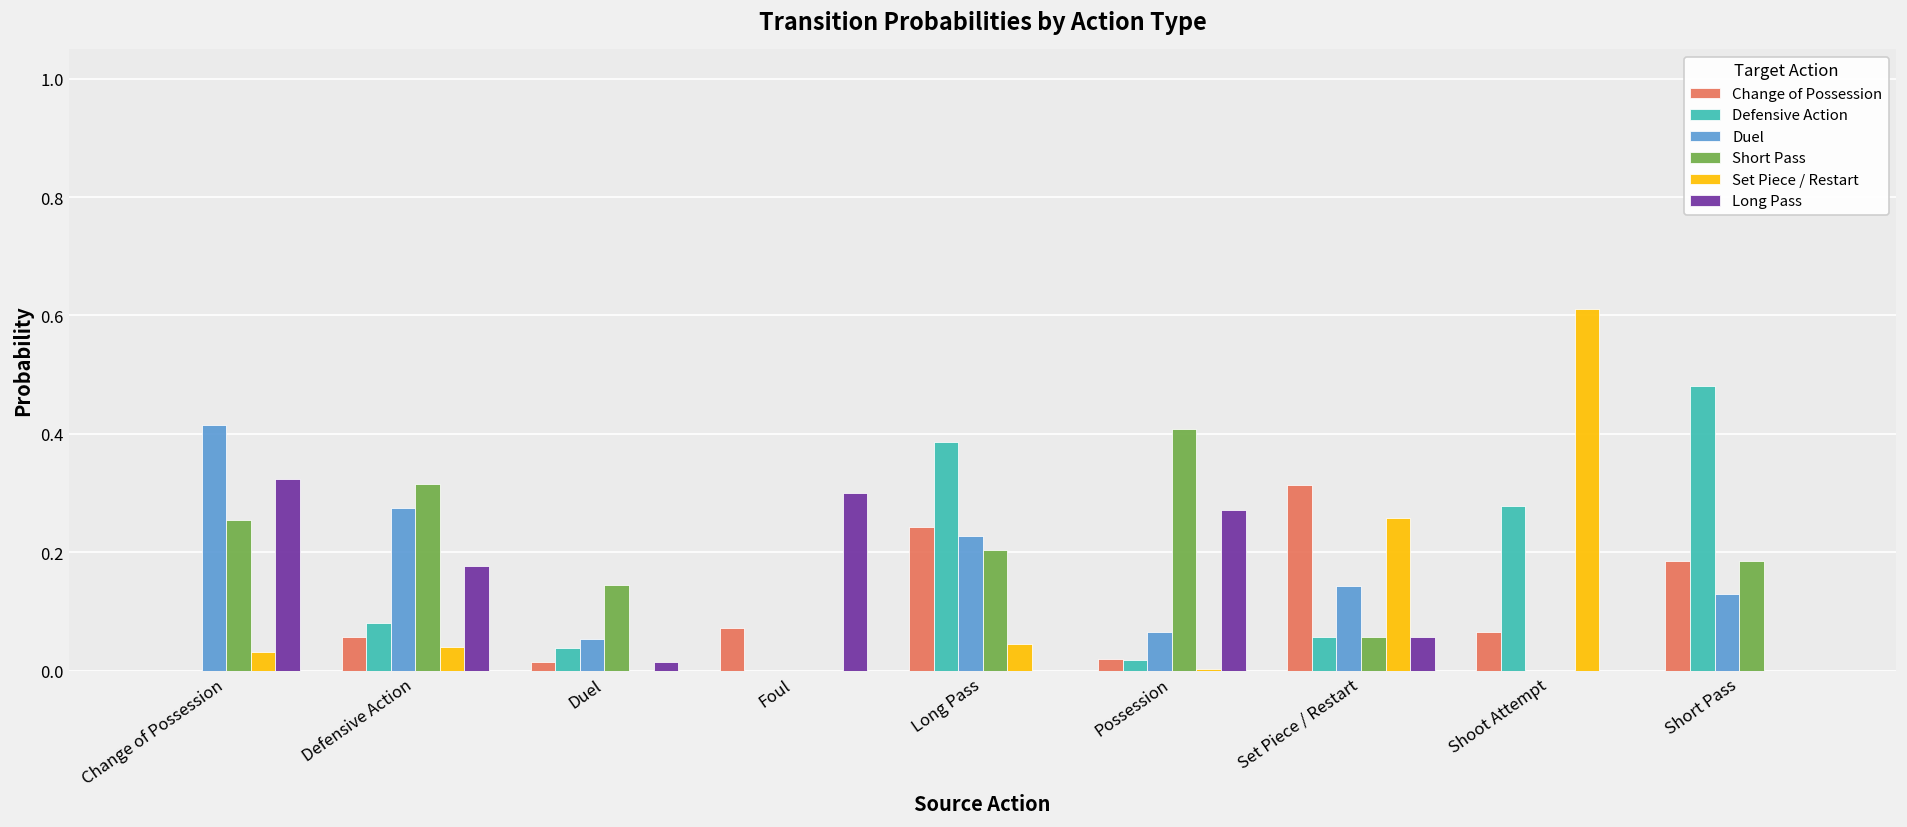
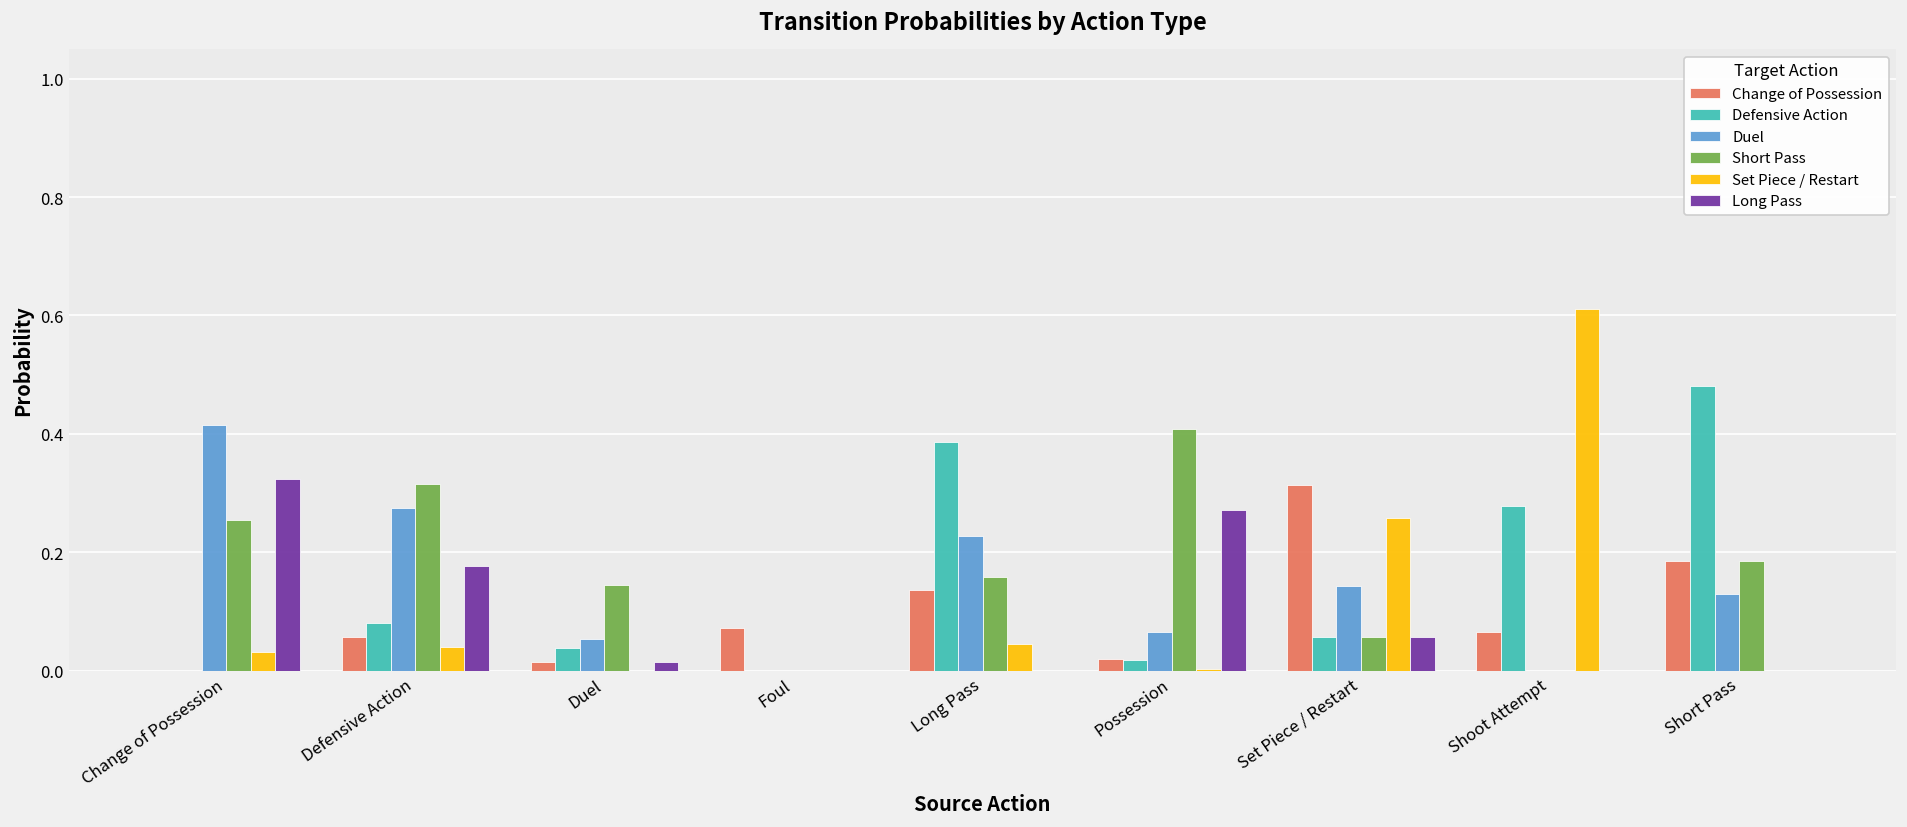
  {
    "Change of Possession": {
      "Change of Possession": 0.00,
      "Defensive Action": 0.06,
      "Duel": 0.01,
      "Foul": 0.07,
-     "Long Pass": 0.24,
+     "Long Pass": 0.14,
      "Possession": 0.02,
      "Set Piece / Restart": 0.31,
      "Shoot Attempt": 0.07,
      "Short Pass": 0.19
    },
    "Short Pass": {
      "Change of Possession": 0.25,
      "Defensive Action": 0.31,
      "Duel": 0.14,
      "Foul": 0.00,
-     "Long Pass": 0.20,
+     "Long Pass": 0.16,
      "Possession": 0.41,
      "Set Piece / Restart": 0.06,
      "Shoot Attempt": 0.00,
      "Short Pass": 0.19
    },
    "Set Piece / Restart": {
      "Change of Possession": 0.03,
      "Defensive Action": 0.04,
      "Duel": 0.00,
      "Foul": 0.00,
      "Long Pass": 0.05,
      "Set Piece / Restart": 0.26,
      "Shoot Attempt": 0.61,
      "Short Pass": 0.00
    },
    "Long Pass": {
      "Change of Possession": 0.32,
      "Defensive Action": 0.18,
      "Duel": 0.01,
-     "Foul": 0.3,
+     "Foul": 0.0,
      "Long Pass": 0.0,
      "Possession": 0.27,
      "Set Piece / Restart": 0.06,
      "Shoot Attempt": 0.0,
      "Short Pass": 0.0
    }
  }
